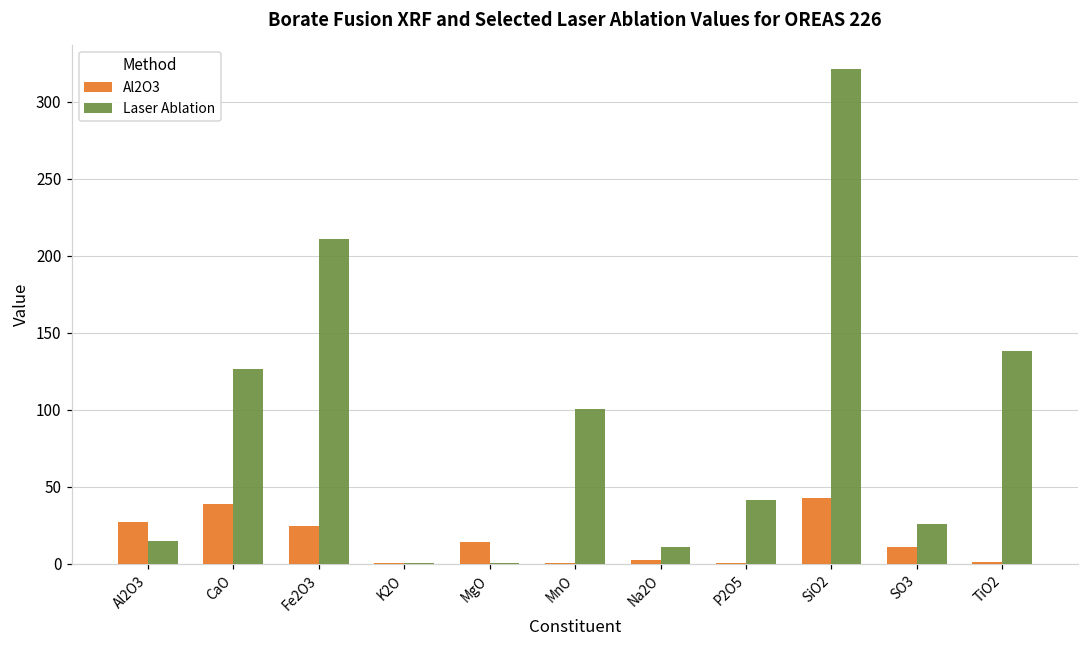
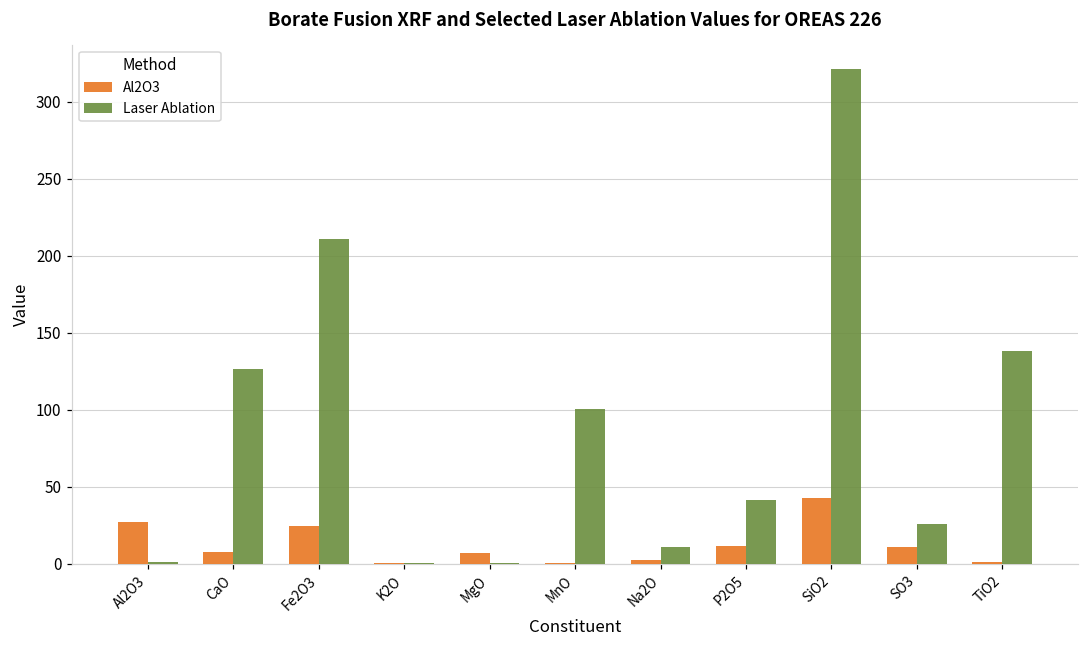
  {
    "Al2O3": {
      "Al2O3": 27,
-     "CaO": 39,
+     "CaO": 8,
      "Fe2O3": 24,
-     "MgO": 14,
+     "MgO": 7,
      "Na2O": 3,
-     "P2O5": 0,
+     "P2O5": 11,
      "SiO2": 42,
      "SO3": 11
    },
    "Laser Ablation": {
-     "Al2O3": 15,
+     "Al2O3": 1,
      "CaO": 127,
      "Fe2O3": 211,
      "MnO": 100,
      "Na2O": 11,
      "P2O5": 41,
      "SiO2": 321,
      "SO3": 25,
      "TiO2": 138
    }
  }
